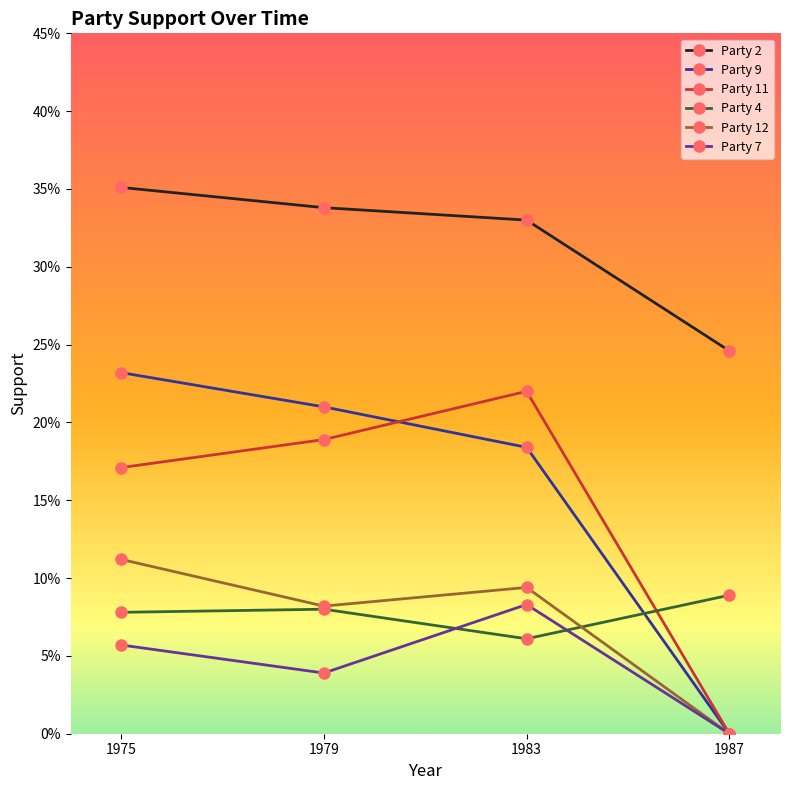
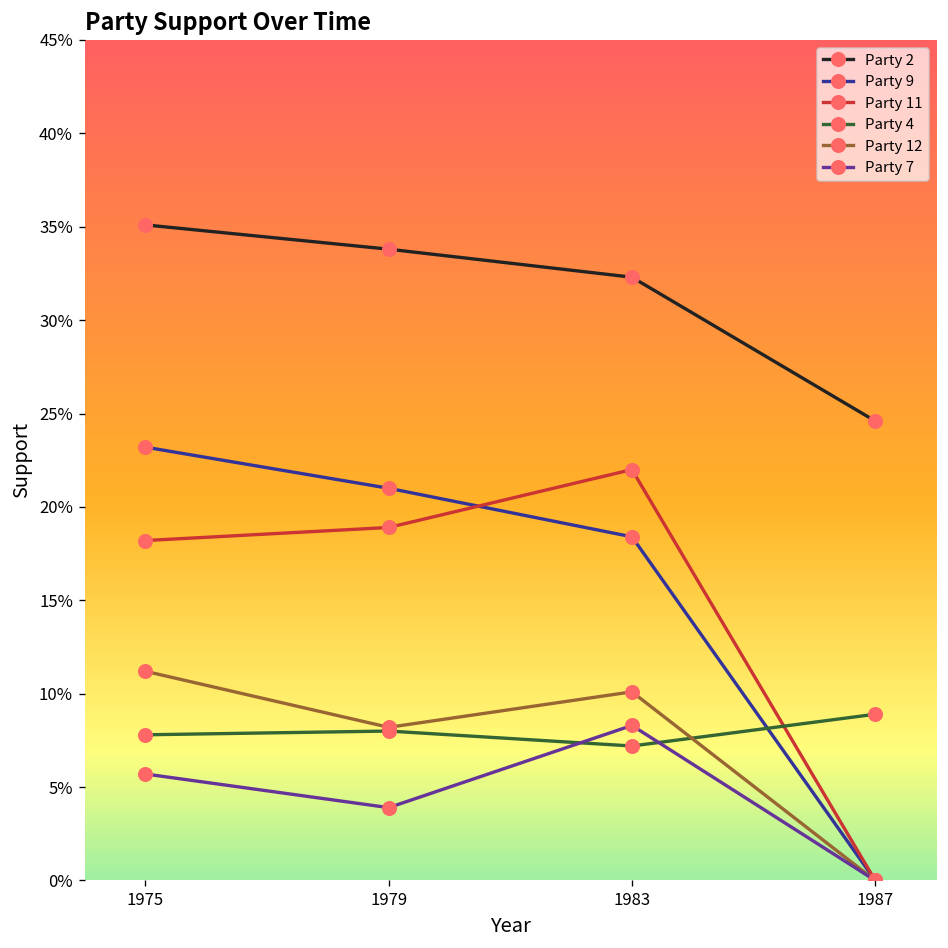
  {
    "Party 2": {
      "1975": "35.1%",
      "1979": "33.8%",
-     "1983": "33.0%",
+     "1983": "32.3%",
      "1987": "24.6%"
    },
    "Party 11": {
-     "1975": "17.1%",
+     "1975": "18.2%",
      "1979": "18.9%",
      "1983": "22.0%"
    },
    "Party 4": {
      "1975": "7.8%",
      "1979": "8.0%",
-     "1983": "6.1%",
+     "1983": "7.2%",
      "1987": "8.9%"
    },
    "Party 12": {
      "1975": "11.2%",
      "1979": "8.2%",
-     "1983": "9.4%"
+     "1983": "10.1%"
    }
  }
